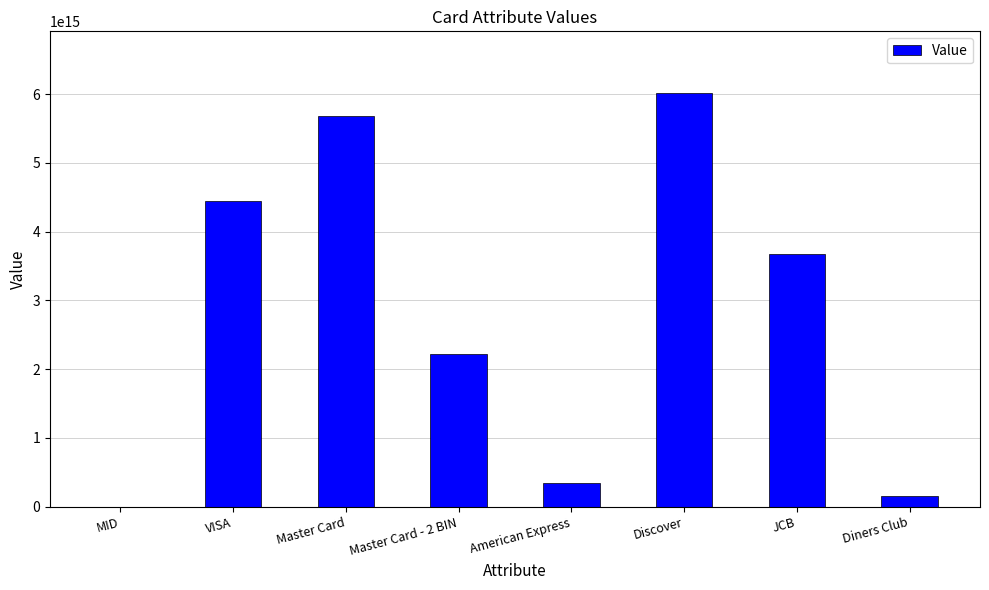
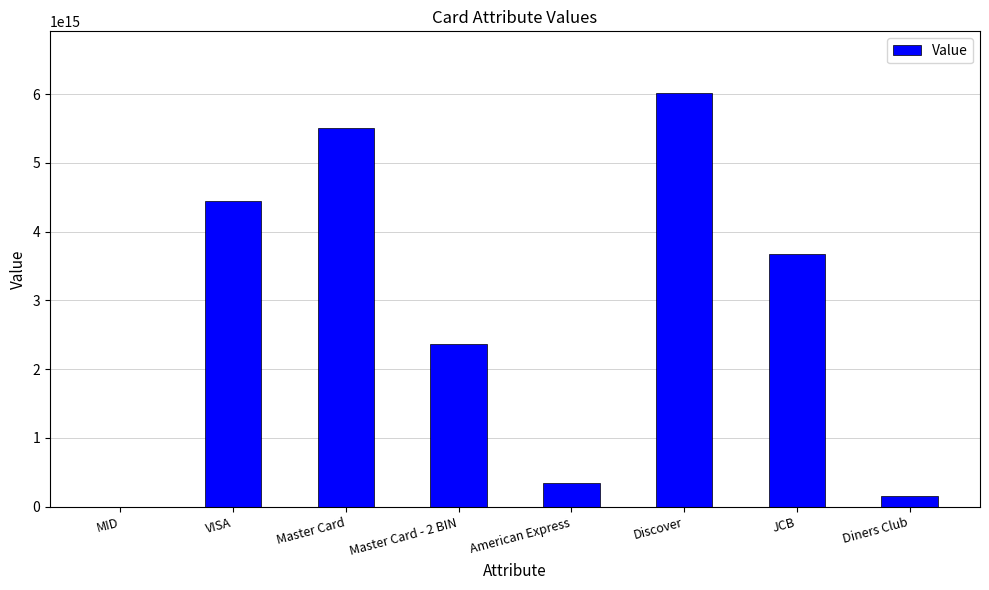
  {
    "VISA": 4400000000000000,
-   "Master Card": 5700000000000000,
-   "Master Card - 2 BIN": 2200000000000000,
+   "Master Card": 5500000000000000,
+   "Master Card - 2 BIN": 2400000000000000,
    "American Express": 300000000000000,
    "Discover": 6000000000000000,
    "JCB": 3700000000000000,
    "Diners Club": 200000000000000
  }
